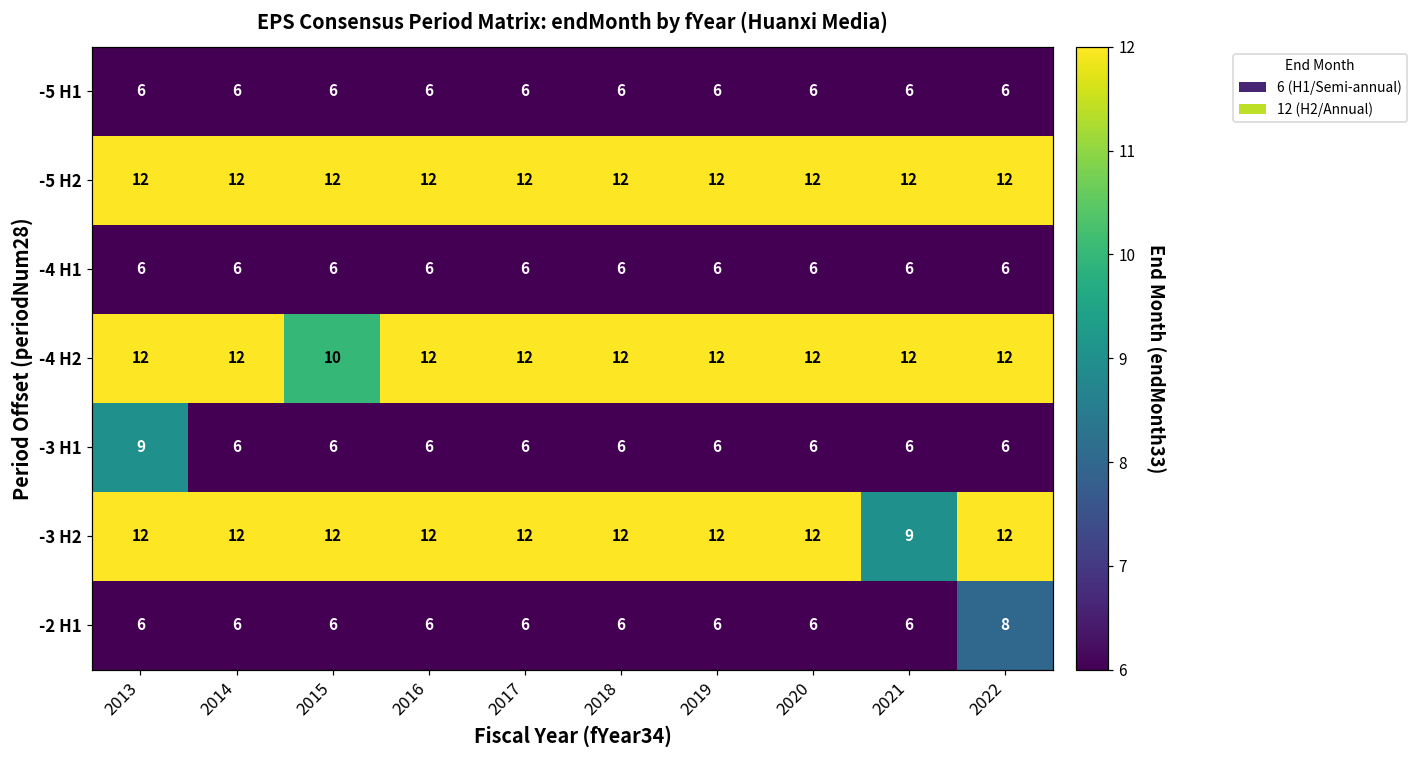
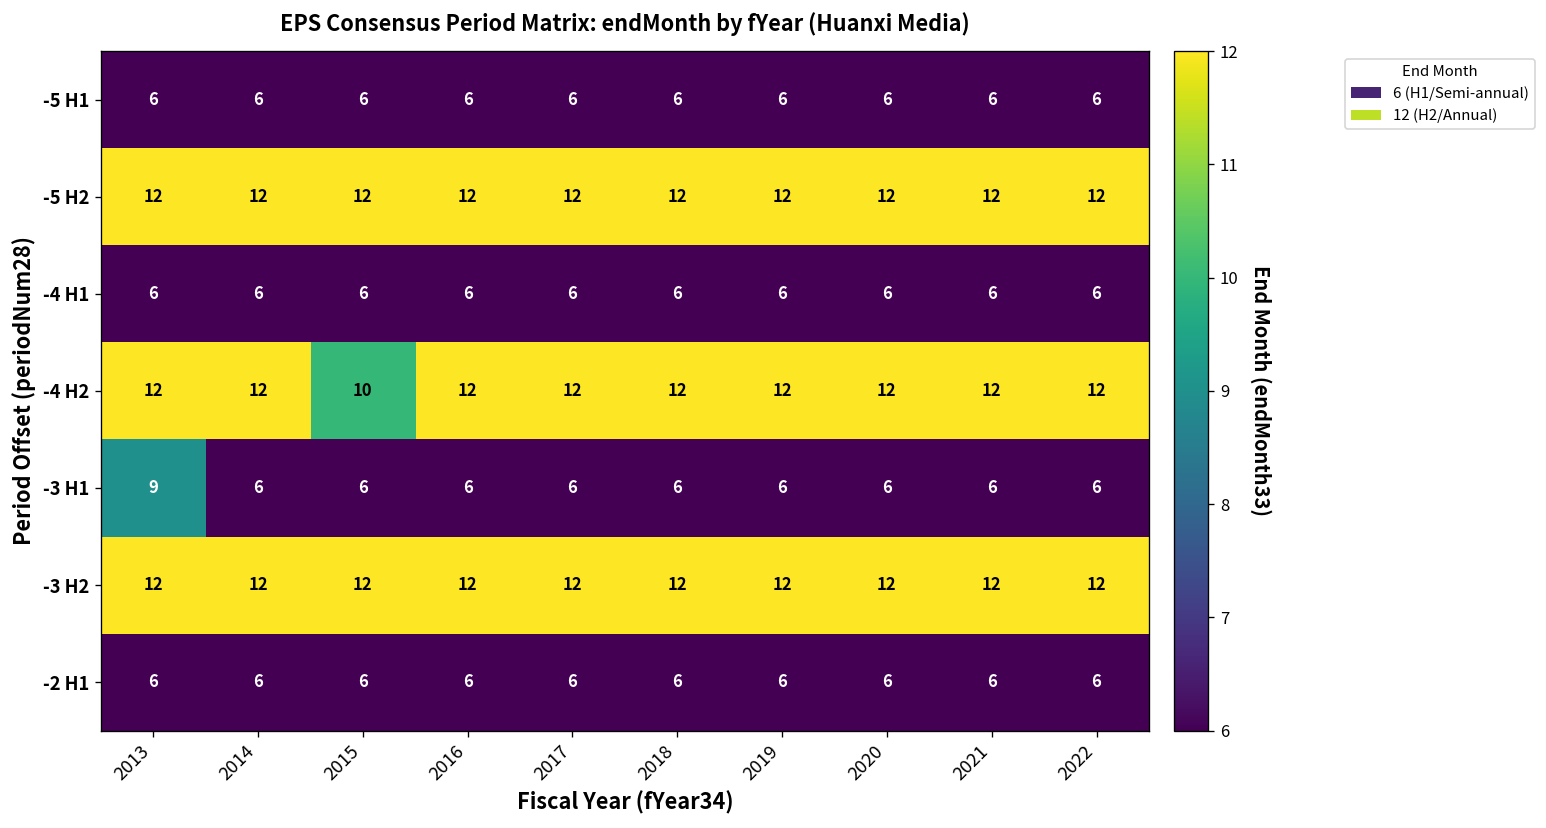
  {
    "-5 H1": {
      "2013": 6,
      "2014": 6,
      "2015": 6,
      "2016": 6,
      "2017": 6,
      "2018": 6,
      "2019": 6,
      "2020": 6,
      "2021": 6,
      "2022": 6
    },
    "-5 H2": {
      "2013": 12,
      "2014": 12,
      "2015": 12,
      "2016": 12,
      "2017": 12,
      "2018": 12,
      "2019": 12,
      "2020": 12,
      "2021": 12,
      "2022": 12
    },
    "-4 H1": {
      "2013": 6,
      "2014": 6,
      "2015": 6,
      "2016": 6,
      "2017": 6,
      "2018": 6,
      "2019": 6,
      "2020": 6,
      "2021": 6,
      "2022": 6
    },
    "-4 H2": {
      "2013": 12,
      "2014": 12,
      "2015": 10,
      "2016": 12,
      "2017": 12,
      "2018": 12,
      "2019": 12,
      "2020": 12,
      "2021": 12,
      "2022": 12
    },
    "-3 H1": {
      "2013": 9,
      "2014": 6,
      "2015": 6,
      "2016": 6,
      "2017": 6,
      "2018": 6,
      "2019": 6,
      "2020": 6,
      "2021": 6,
      "2022": 6
    },
    "-3 H2": {
      "2013": 12,
      "2014": 12,
      "2015": 12,
      "2016": 12,
      "2017": 12,
      "2018": 12,
      "2019": 12,
      "2020": 12,
-     "2021": 9,
+     "2021": 12,
      "2022": 12
    },
    "-2 H1": {
      "2013": 6,
      "2014": 6,
      "2015": 6,
      "2016": 6,
      "2017": 6,
      "2018": 6,
      "2019": 6,
      "2020": 6,
      "2021": 6,
-     "2022": 8
+     "2022": 6
    }
  }
